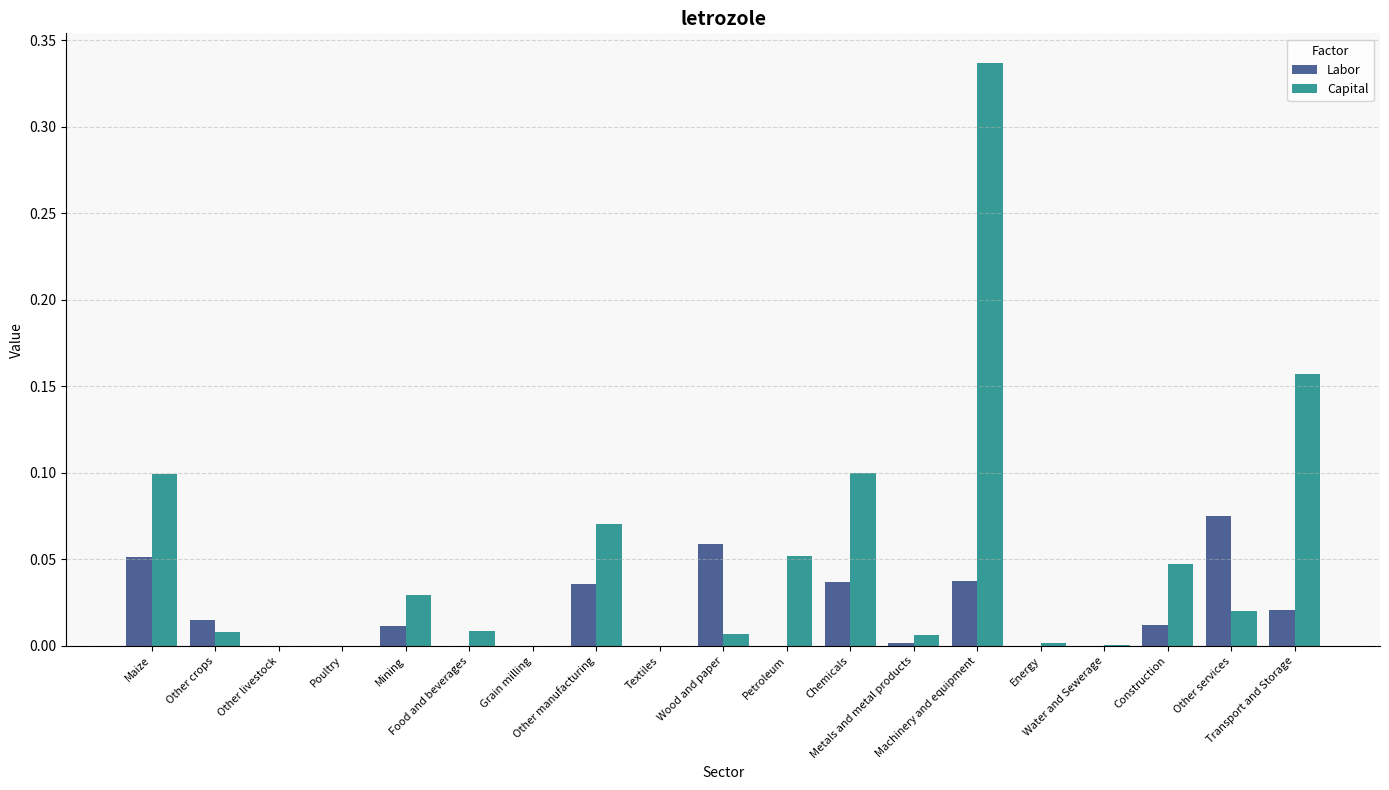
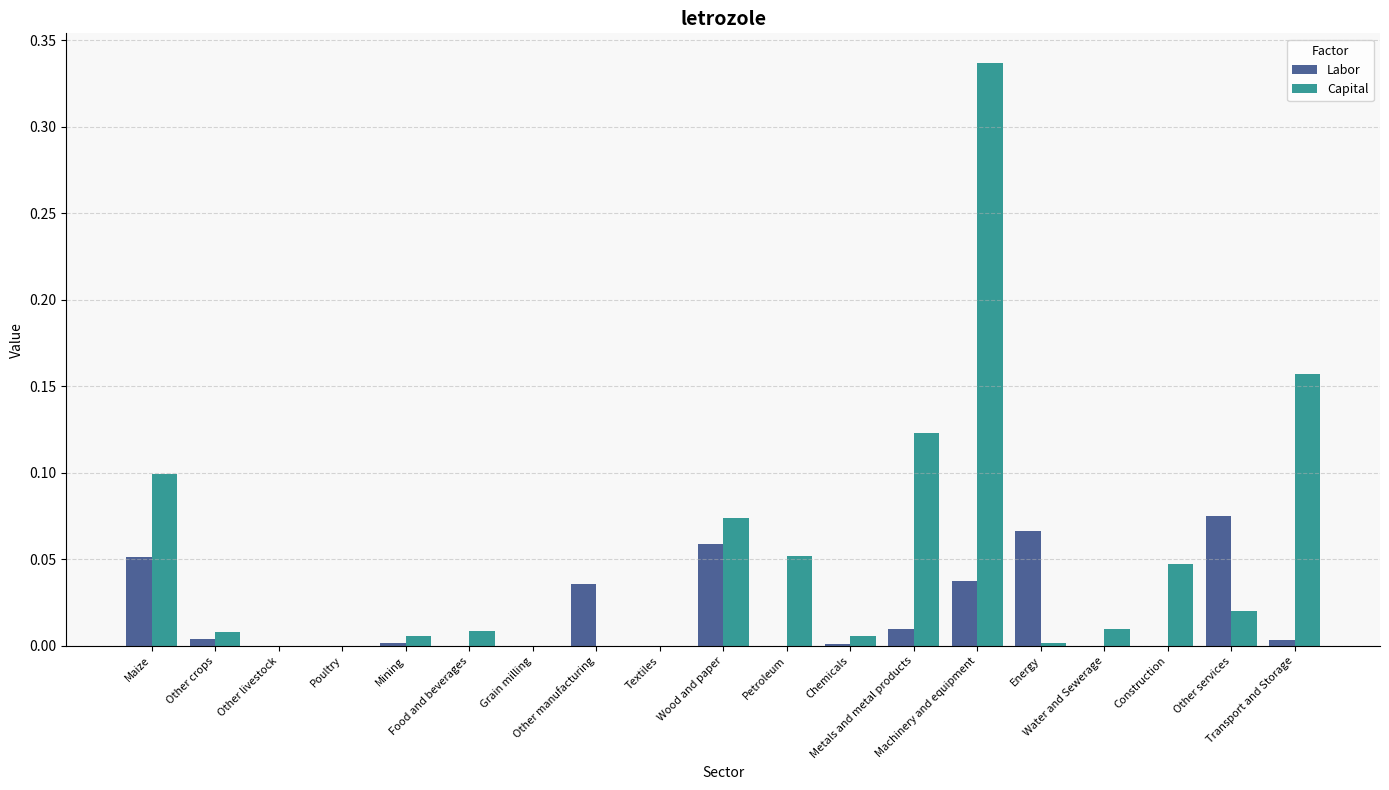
  {
    "Labor": {
      "Maize": 0.051,
-     "Other crops": 0.015,
-     "Mining": 0.011,
+     "Other crops": 0.004,
+     "Mining": 0.002,
      "Other manufacturing": 0.036,
      "Wood and paper": 0.059,
-     "Chemicals": 0.037,
-     "Metals and metal products": 0.002,
+     "Chemicals": 0.001,
+     "Metals and metal products": 0.010,
      "Machinery and equipment": 0.038,
-     "Energy": 0.000,
-     "Construction": 0.012,
+     "Energy": 0.066,
+     "Construction": 0.000,
      "Other services": 0.075,
-     "Transport and Storage": 0.021
+     "Transport and Storage": 0.003
    },
    "Capital": {
      "Maize": 0.099,
      "Other crops": 0.008,
-     "Mining": 0.030,
+     "Mining": 0.006,
      "Food and beverages": 0.008,
-     "Other manufacturing": 0.070,
-     "Wood and paper": 0.007,
+     "Other manufacturing": 0.000,
+     "Wood and paper": 0.074,
      "Petroleum": 0.052,
-     "Chemicals": 0.100,
-     "Metals and metal products": 0.006,
+     "Chemicals": 0.005,
+     "Metals and metal products": 0.123,
      "Machinery and equipment": 0.337,
      "Energy": 0.001,
-     "Water and Sewerage": 0.000,
+     "Water and Sewerage": 0.010,
      "Construction": 0.047,
      "Other services": 0.020,
      "Transport and Storage": 0.157
    }
  }
